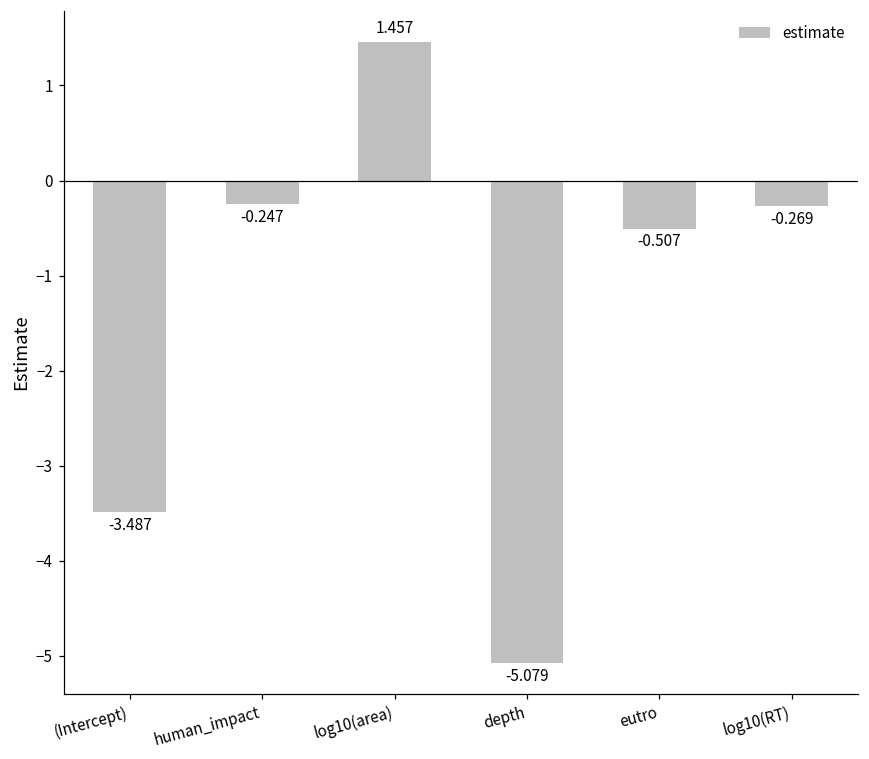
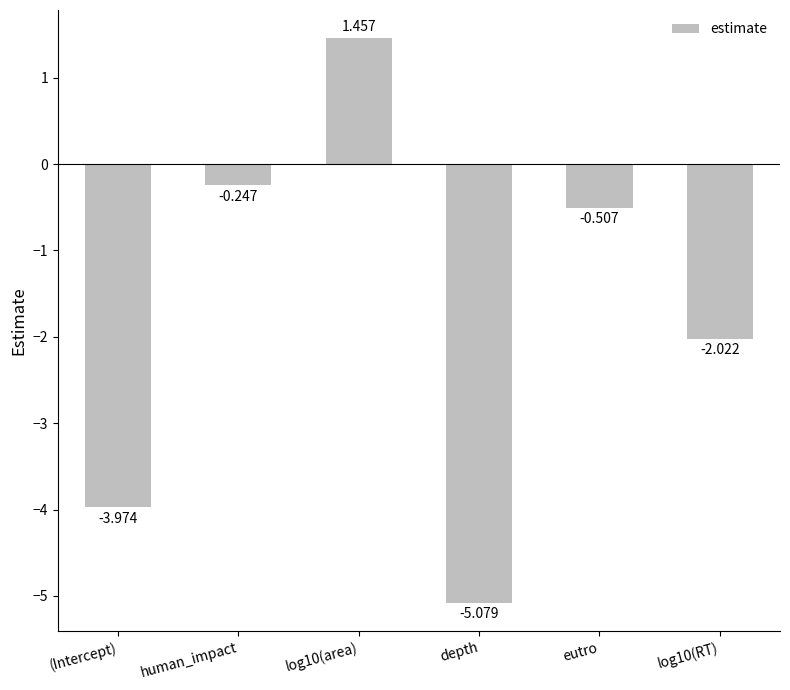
  {
-   "(Intercept)": -3.487,
+   "(Intercept)": -3.974,
    "human_impact": -0.247,
    "log10(area)": 1.457,
    "depth": -5.079,
    "eutro": -0.507,
-   "log10(RT)": -0.269
+   "log10(RT)": -2.022
  }
